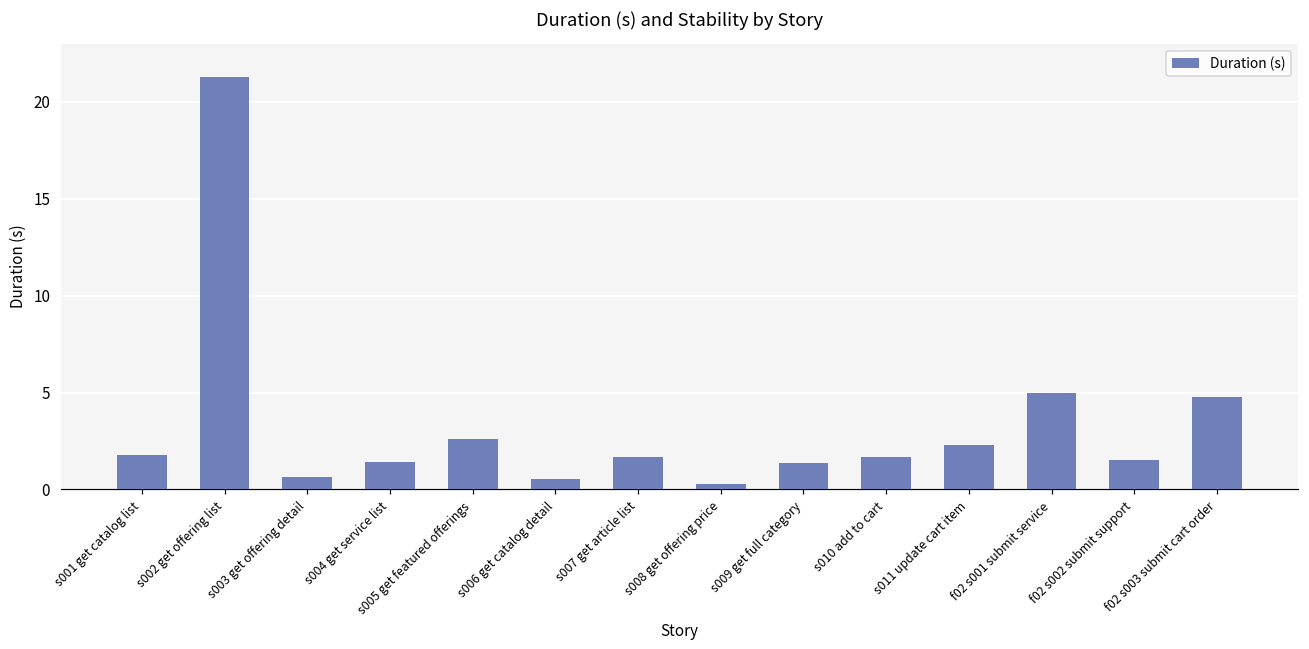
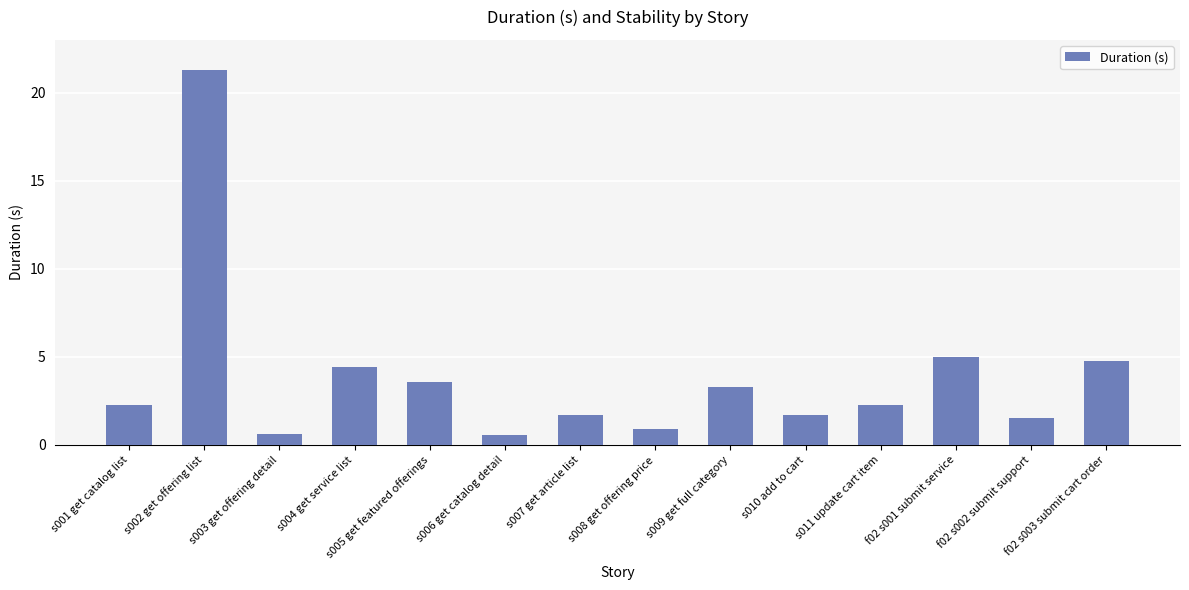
  {
-   "s001 get catalog list": 1.8,
+   "s001 get catalog list": 2.3,
    "s002 get offering list": 21.3,
    "s003 get offering detail": 0.6,
-   "s004 get service list": 1.4,
-   "s005 get featured offerings": 2.6,
+   "s004 get service list": 4.4,
+   "s005 get featured offerings": 3.6,
    "s006 get catalog detail": 0.5,
    "s007 get article list": 1.7,
-   "s008 get offering price": 0.3,
-   "s009 get full category": 1.4,
+   "s008 get offering price": 0.9,
+   "s009 get full category": 3.3,
    "s010 add to cart": 1.7,
    "s011 update cart item": 2.3,
    "f02 s001 submit service": 5.0,
    "f02 s002 submit support": 1.5,
    "f02 s003 submit cart order": 4.8
  }
